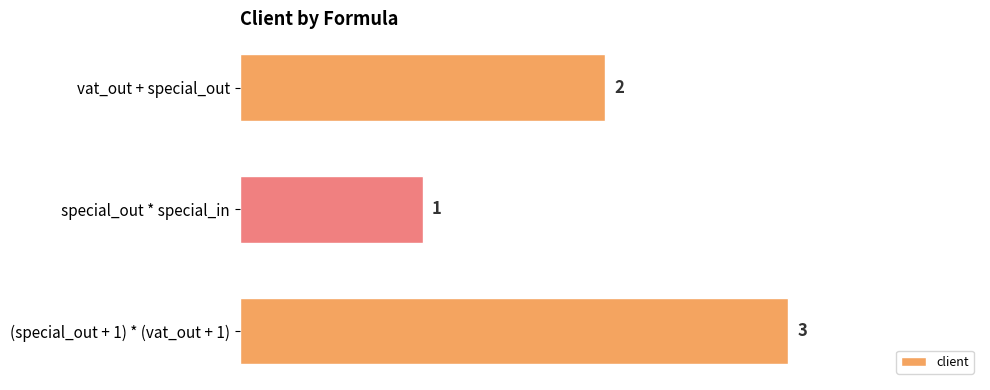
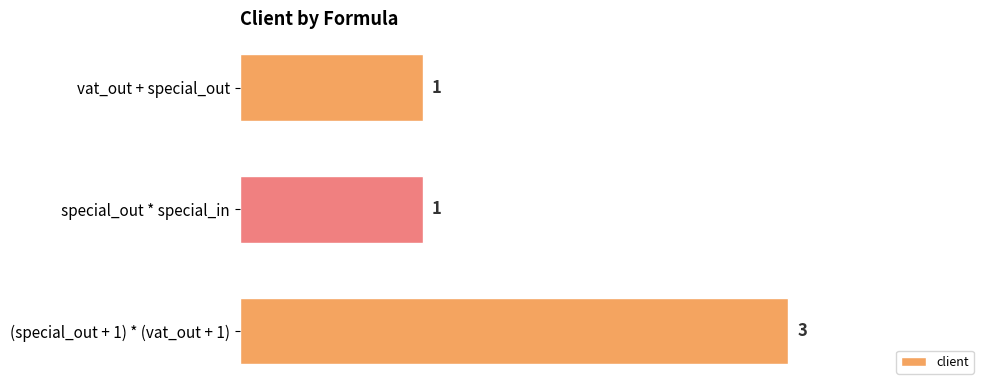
  {
-   "vat_out + special_out": 2,
+   "vat_out + special_out": 1,
    "special_out * special_in": 1,
    "(special_out + 1) * (vat_out + 1)": 3
  }
